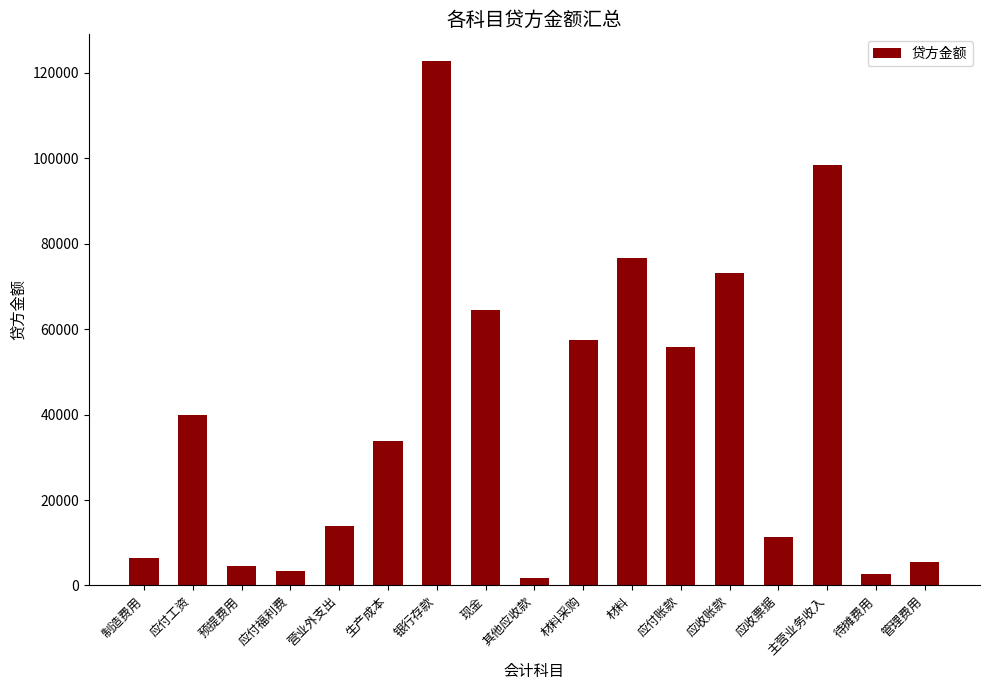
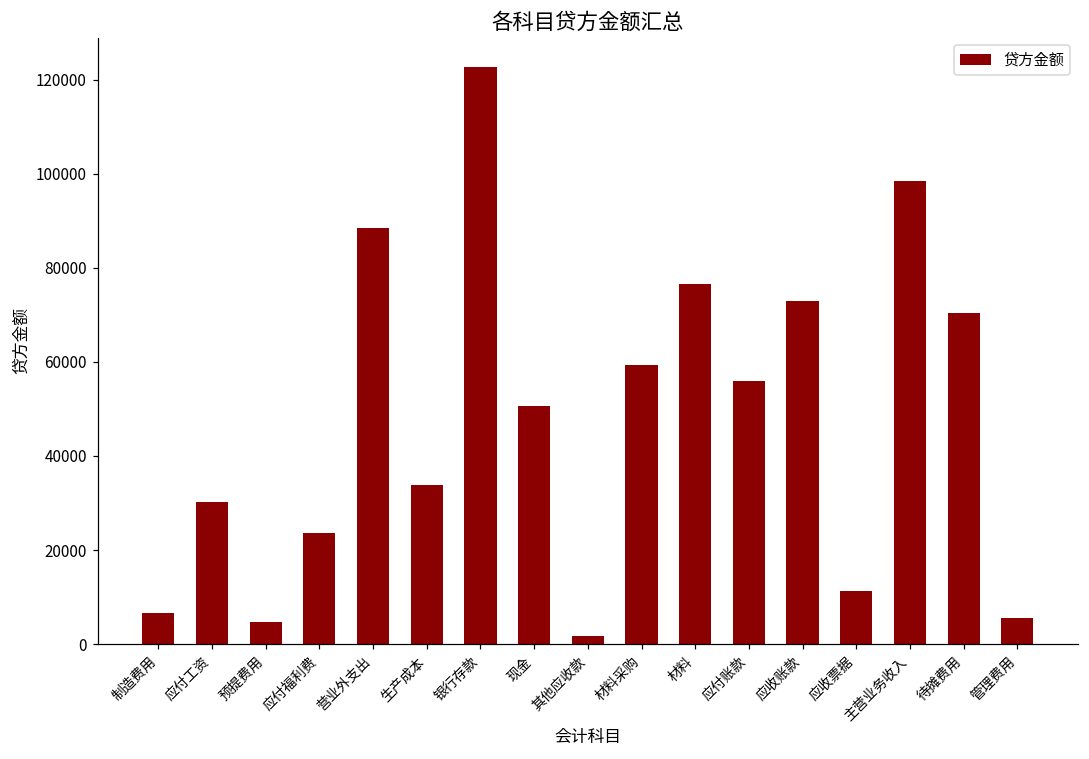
  {
    "制造费用": 7000,
-   "应付工资": 40000,
+   "应付工资": 30000,
    "预提费用": 5000,
-   "应付福利费": 3000,
-   "营业外支出": 14000,
+   "应付福利费": 24000,
+   "营业外支出": 88000,
    "生产成本": 34000,
    "银行存款": 123000,
-   "现金": 64000,
+   "现金": 51000,
    "其他应收款": 2000,
-   "材料采购": 57000,
+   "材料采购": 59000,
    "材料": 77000,
    "应付账款": 56000,
    "应收账款": 73000,
    "应收票据": 11000,
    "主营业务收入": 98000,
-   "待摊费用": 3000,
+   "待摊费用": 70000,
    "管理费用": 5000
  }
